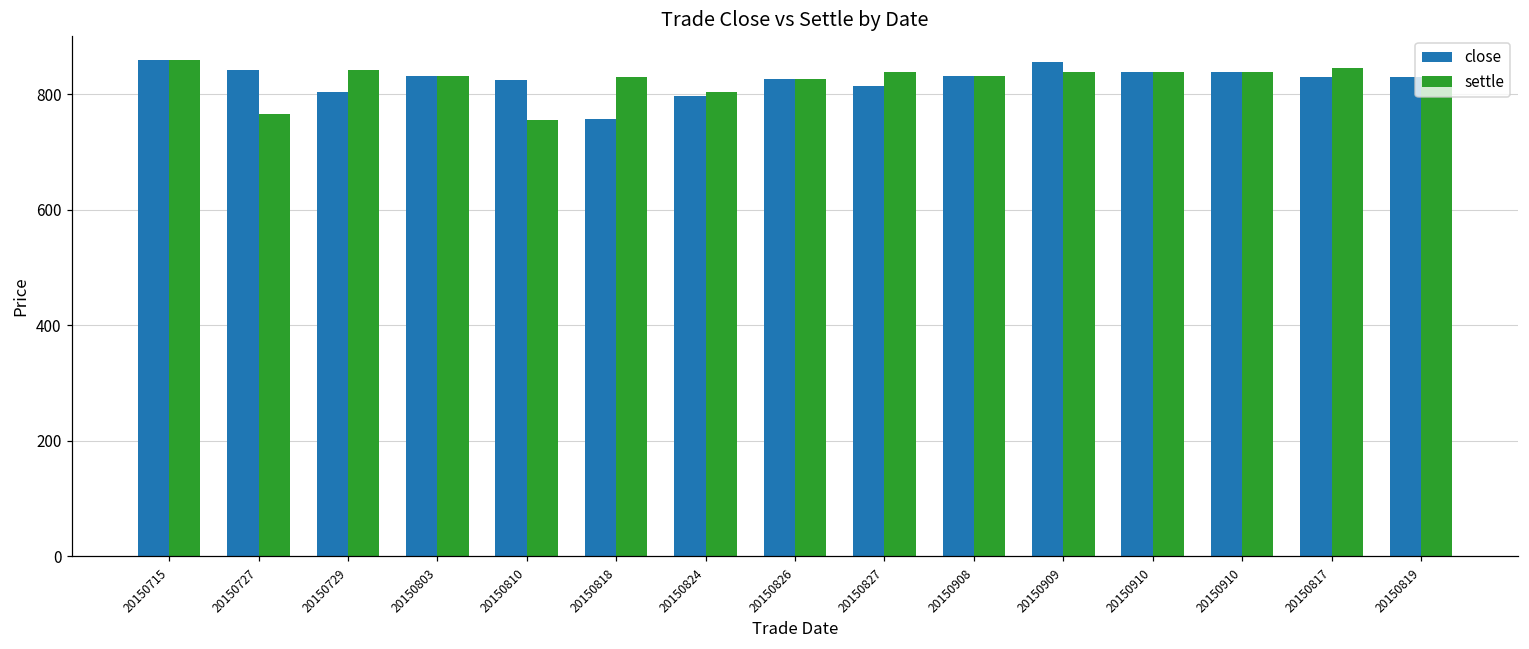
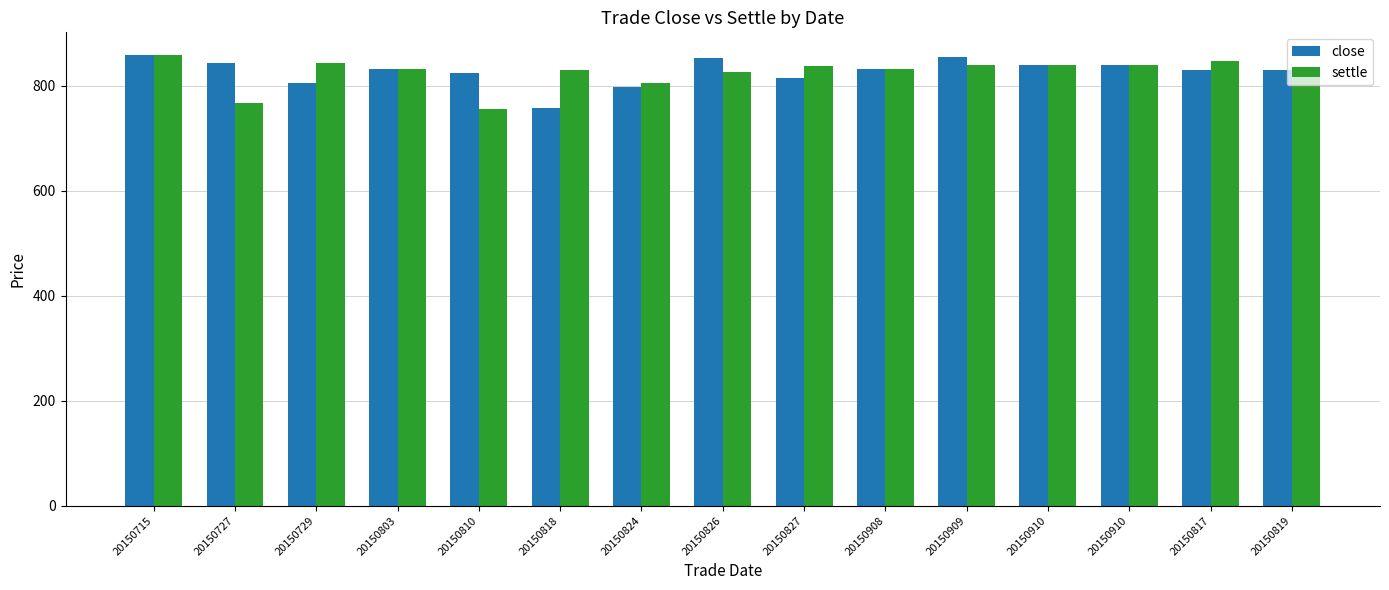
  {
    "close": {
      "20150715": 860,
      "20150727": 840,
      "20150729": 800,
      "20150803": 830,
      "20150810": 820,
      "20150818": 760,
      "20150824": 800,
-     "20150826": 830,
+     "20150826": 850,
      "20150827": 810,
      "20150908": 830,
      "20150909": 860,
      "20150817": 830,
      "20150819": 830
    },
    "settle": {
      "20150715": 860,
      "20150727": 770,
      "20150729": 840,
      "20150803": 830,
      "20150810": 760,
      "20150818": 830,
      "20150824": 800,
      "20150826": 830,
      "20150827": 840,
      "20150908": 830,
      "20150909": 840,
      "20150817": 850
    }
  }
